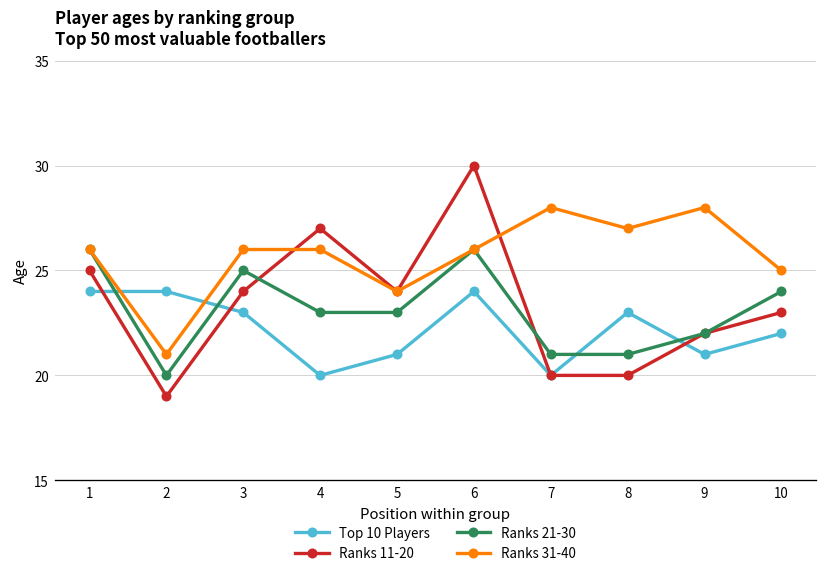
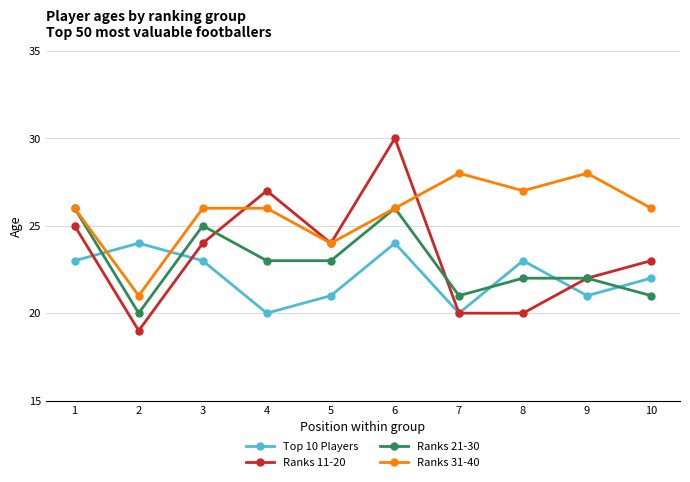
  {
    "Top 10 Players": {
-     "1": 24,
+     "1": 23,
      "2": 24,
      "3": 23,
      "4": 20,
      "5": 21,
      "6": 24,
      "8": 23,
      "9": 21,
      "10": 22
    },
    "Ranks 11-20": {
      "1": 25,
      "2": 19,
      "3": 24,
      "4": 27,
      "6": 30,
      "8": 20,
      "10": 23
    },
    "Ranks 21-30": {
      "2": 20,
      "3": 25,
      "4": 23,
      "5": 23,
      "7": 21,
-     "8": 21,
-     "10": 24
+     "8": 22,
+     "10": 21
    },
    "Ranks 31-40": {
      "2": 21,
      "3": 26,
      "4": 26,
      "7": 28,
      "8": 27,
      "9": 28,
-     "10": 25
+     "10": 26
    }
  }
